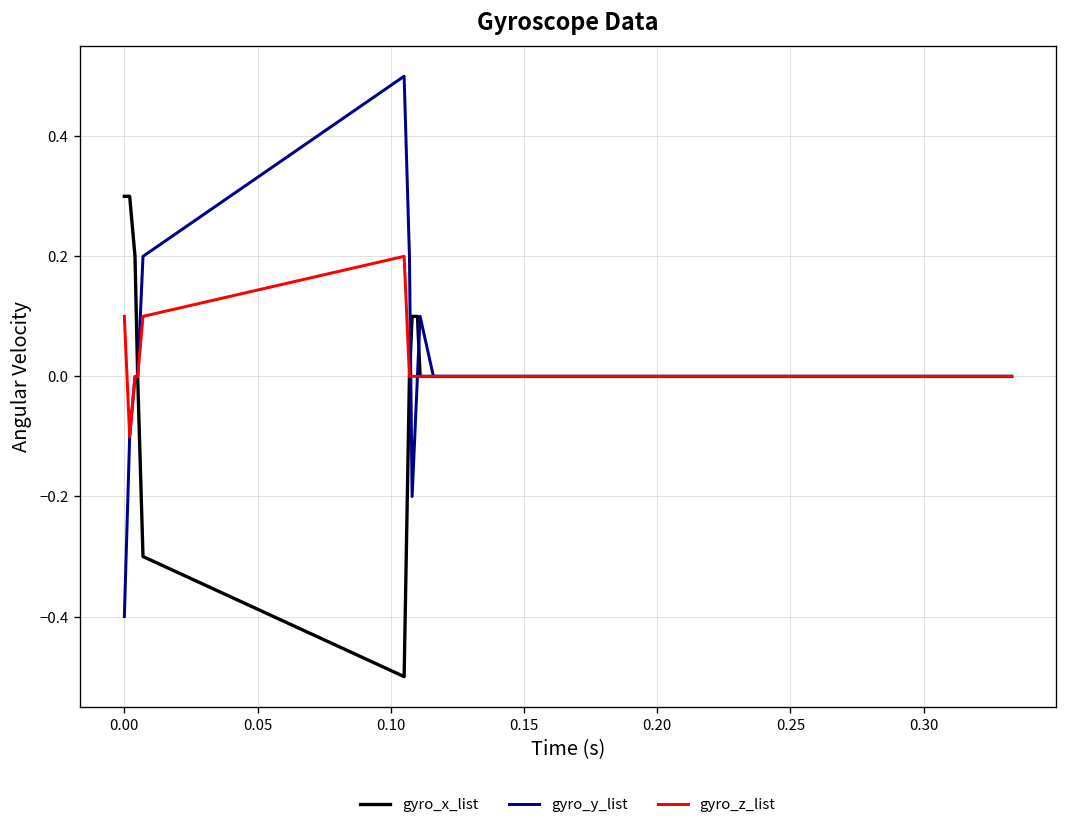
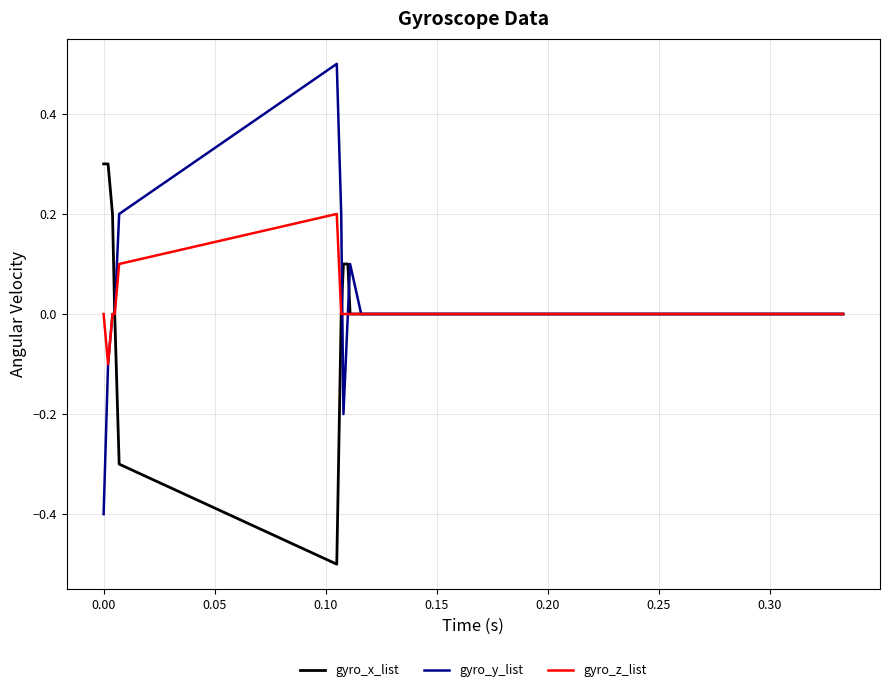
  {
    "gyro_x_list": {
      "0.00": 0.3
    },
    "gyro_y_list": {
      "0.00": -0.4
    },
    "gyro_z_list": {
-     "0.00": 0.1
+     "0.00": 0.0
    }
  }
